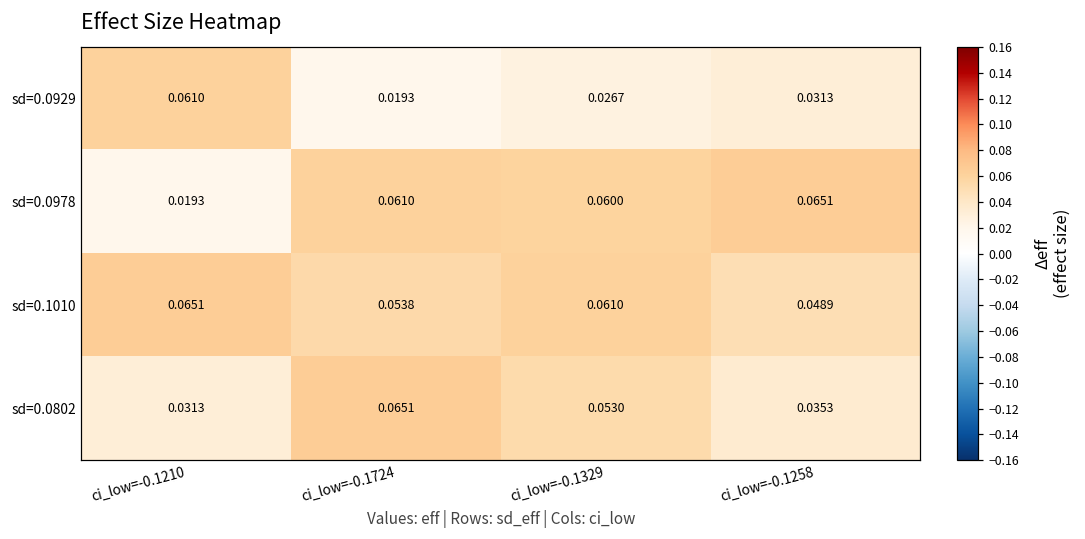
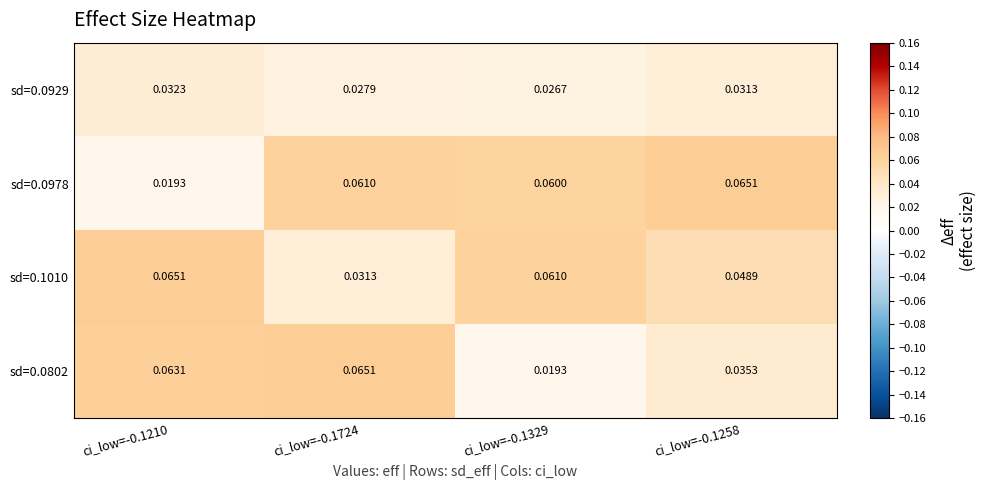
  {
    "sd=0.0929": {
-     "ci_low=-0.1210": 0.0610,
-     "ci_low=-0.1724": 0.0193,
+     "ci_low=-0.1210": 0.0323,
+     "ci_low=-0.1724": 0.0279,
      "ci_low=-0.1329": 0.0267,
      "ci_low=-0.1258": 0.0313
    },
    "sd=0.0978": {
      "ci_low=-0.1210": 0.0193,
      "ci_low=-0.1724": 0.0610,
      "ci_low=-0.1329": 0.0600,
      "ci_low=-0.1258": 0.0651
    },
    "sd=0.1010": {
      "ci_low=-0.1210": 0.0651,
-     "ci_low=-0.1724": 0.0538,
+     "ci_low=-0.1724": 0.0313,
      "ci_low=-0.1329": 0.0610,
      "ci_low=-0.1258": 0.0489
    },
    "sd=0.0802": {
-     "ci_low=-0.1210": 0.0313,
+     "ci_low=-0.1210": 0.0631,
      "ci_low=-0.1724": 0.0651,
-     "ci_low=-0.1329": 0.0530,
+     "ci_low=-0.1329": 0.0193,
      "ci_low=-0.1258": 0.0353
    }
  }
